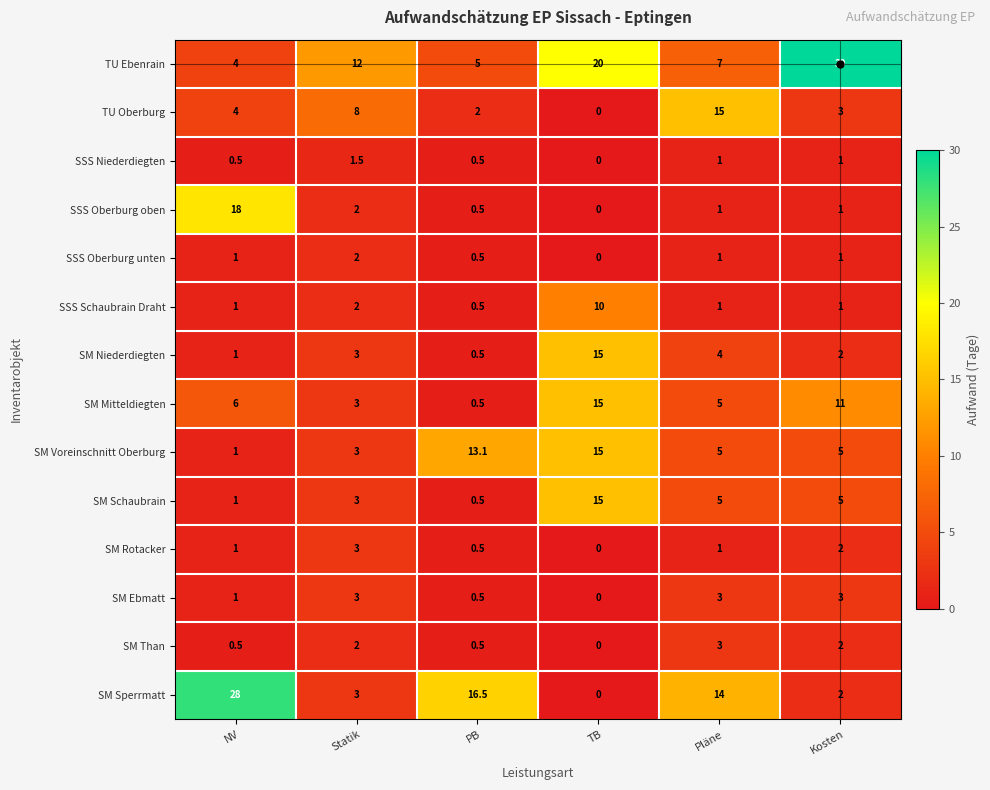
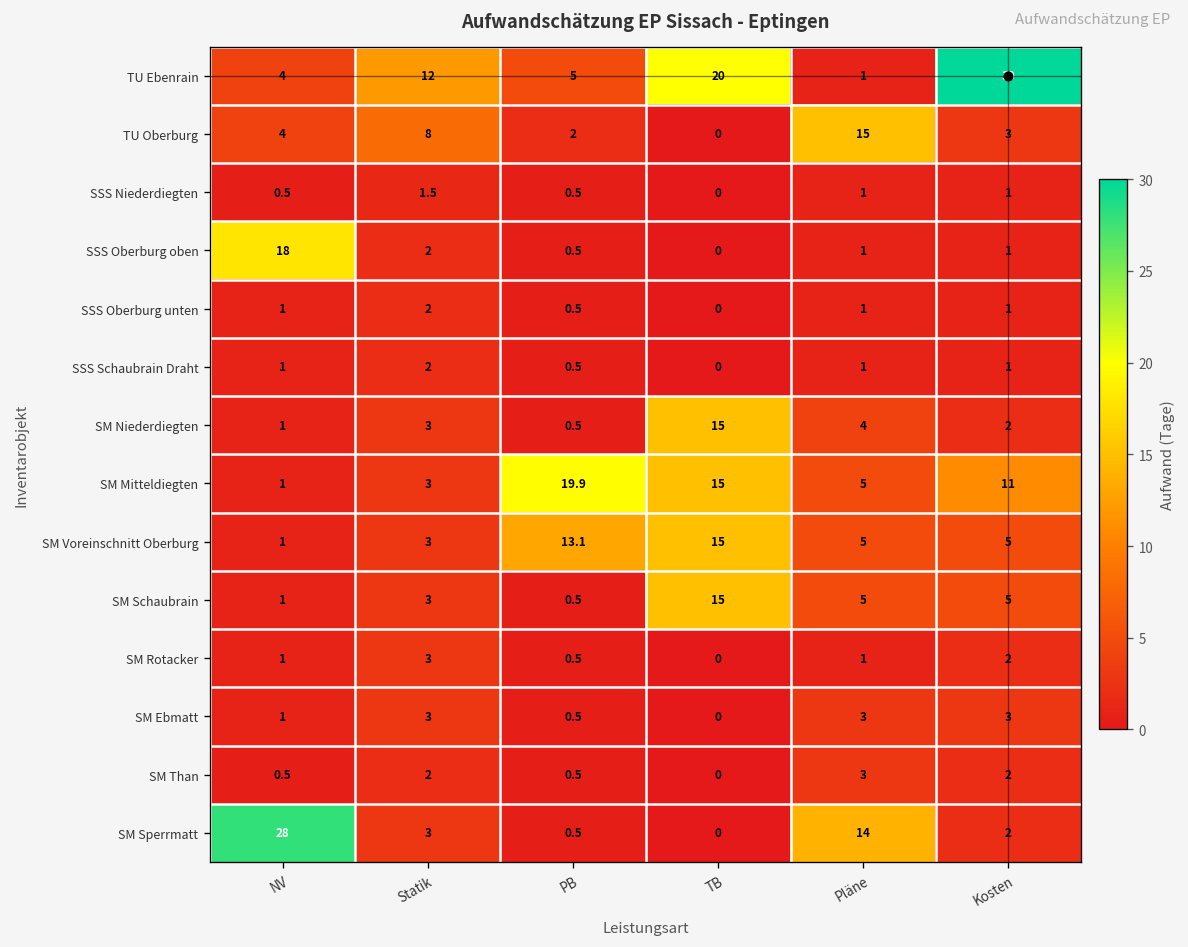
  {
    "TU Ebenrain": {
      "NV": 4,
      "Statik": 12,
      "PB": 5,
      "TB": 20,
-     "Pläne": 7
+     "Pläne": 1
    },
    "TU Oberburg": {
      "NV": 4,
      "Statik": 8,
      "PB": 2,
      "TB": 0,
      "Pläne": 15,
      "Kosten": 3
    },
    "SSS Niederdiegten": {
      "NV": 0.5,
      "Statik": 1.5,
      "PB": 0.5,
      "TB": 0,
      "Pläne": 1,
      "Kosten": 1
    },
    "SSS Oberburg oben": {
      "NV": 18,
      "Statik": 2,
      "PB": 0.5,
      "TB": 0,
      "Pläne": 1,
      "Kosten": 1
    },
    "SSS Oberburg unten": {
      "NV": 1,
      "Statik": 2,
      "PB": 0.5,
      "TB": 0,
      "Pläne": 1,
      "Kosten": 1
    },
    "SSS Schaubrain Draht": {
      "NV": 1,
      "Statik": 2,
      "PB": 0.5,
-     "TB": 10,
+     "TB": 0,
      "Pläne": 1,
      "Kosten": 1
    },
    "SM Niederdiegten": {
      "NV": 1,
      "Statik": 3,
      "PB": 0.5,
      "TB": 15,
      "Pläne": 4,
      "Kosten": 2
    },
    "SM Mitteldiegten": {
-     "NV": 6,
+     "NV": 1,
      "Statik": 3,
-     "PB": 0.5,
+     "PB": 19.9,
      "TB": 15,
      "Pläne": 5,
      "Kosten": 11
    },
    "SM Voreinschnitt Oberburg": {
      "NV": 1,
      "Statik": 3,
      "PB": 13.1,
      "TB": 15,
      "Pläne": 5,
      "Kosten": 5
    },
    "SM Schaubrain": {
      "NV": 1,
      "Statik": 3,
      "PB": 0.5,
      "TB": 15,
      "Pläne": 5,
      "Kosten": 5
    },
    "SM Rotacker": {
      "NV": 1,
      "Statik": 3,
      "PB": 0.5,
      "TB": 0,
      "Pläne": 1,
      "Kosten": 2
    },
    "SM Ebmatt": {
      "NV": 1,
      "Statik": 3,
      "PB": 0.5,
      "TB": 0,
      "Pläne": 3,
      "Kosten": 3
    },
    "SM Than": {
      "NV": 0.5,
      "Statik": 2,
      "PB": 0.5,
      "TB": 0,
      "Pläne": 3,
      "Kosten": 2
    },
    "SM Sperrmatt": {
      "NV": 28,
      "Statik": 3,
-     "PB": 16.5,
+     "PB": 0.5,
      "TB": 0,
      "Pläne": 14,
      "Kosten": 2
    }
  }
